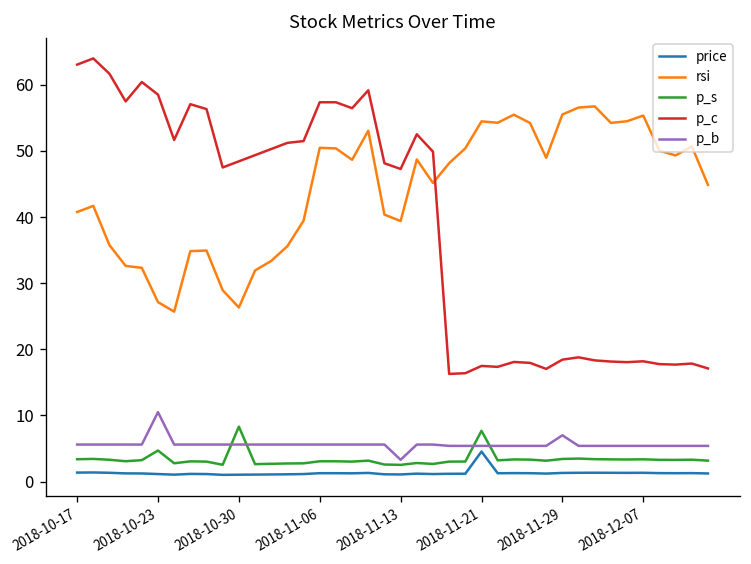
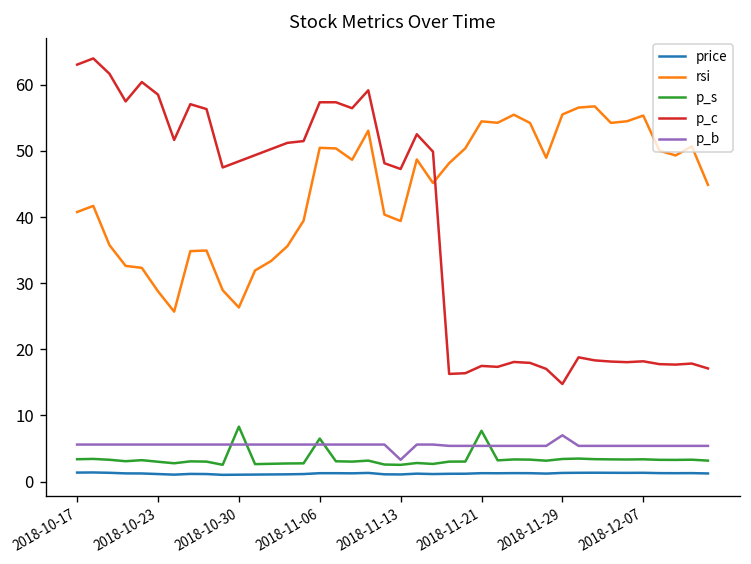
  {
    "price": {
      "2018-10-23": 1,
      "2018-10-30": 1,
      "2018-11-06": 1,
      "2018-11-13": 1,
-     "2018-11-21": 5,
+     "2018-11-21": 1,
      "2018-11-29": 1,
      "2018-12-07": 1
    },
    "rsi": {
-     "2018-10-23": 27,
+     "2018-10-23": 29,
      "2018-10-30": 26,
      "2018-11-06": 50,
      "2018-11-13": 39,
      "2018-11-21": 54,
      "2018-11-29": 56,
      "2018-12-07": 55
    },
    "p_s": {
-     "2018-10-23": 5,
+     "2018-10-23": 3,
      "2018-10-30": 8,
-     "2018-11-06": 3,
+     "2018-11-06": 7,
      "2018-11-13": 3,
      "2018-11-21": 8,
      "2018-11-29": 3,
      "2018-12-07": 3
    },
    "p_c": {
      "2018-10-23": 59,
      "2018-10-30": 48,
      "2018-11-06": 57,
      "2018-11-13": 47,
      "2018-11-21": 17,
-     "2018-11-29": 18,
+     "2018-11-29": 15,
      "2018-12-07": 18
    },
    "p_b": {
-     "2018-10-23": 11,
+     "2018-10-23": 6,
      "2018-10-30": 6,
      "2018-11-06": 6,
      "2018-11-13": 3,
      "2018-11-21": 5,
      "2018-11-29": 7,
      "2018-12-07": 5
    }
  }
